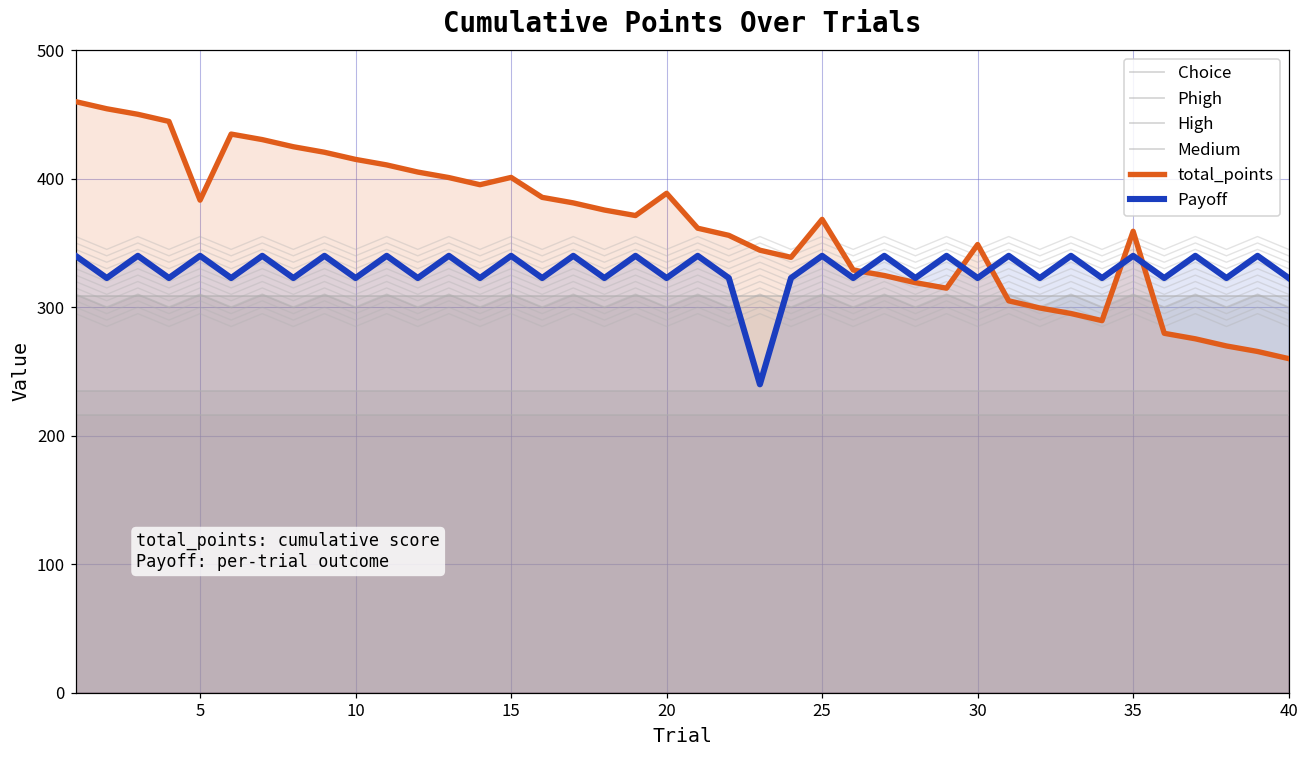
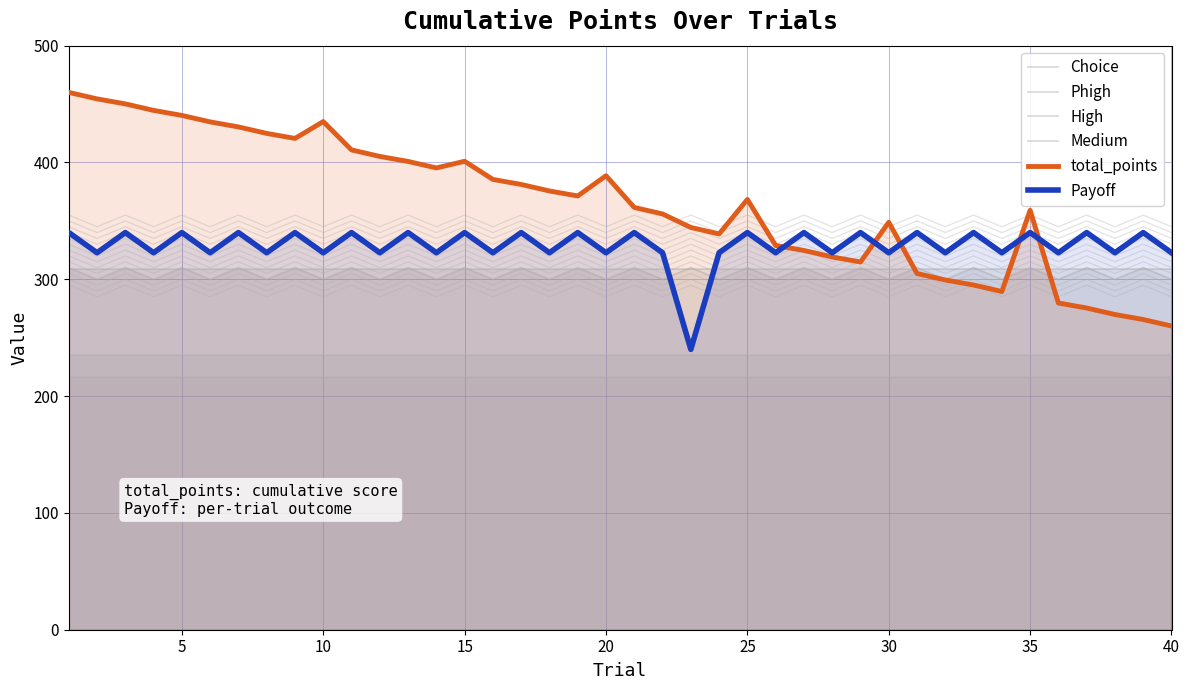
  {
    "total_points": {
-     "5": 383,
-     "10": 415,
+     "5": 440,
+     "10": 435,
      "15": 401,
      "20": 389,
      "25": 368,
      "30": 349,
      "35": 359,
      "40": 260
    },
    "Payoff": {
      "10": 323,
      "20": 323,
      "30": 323,
      "40": 323
    }
  }
